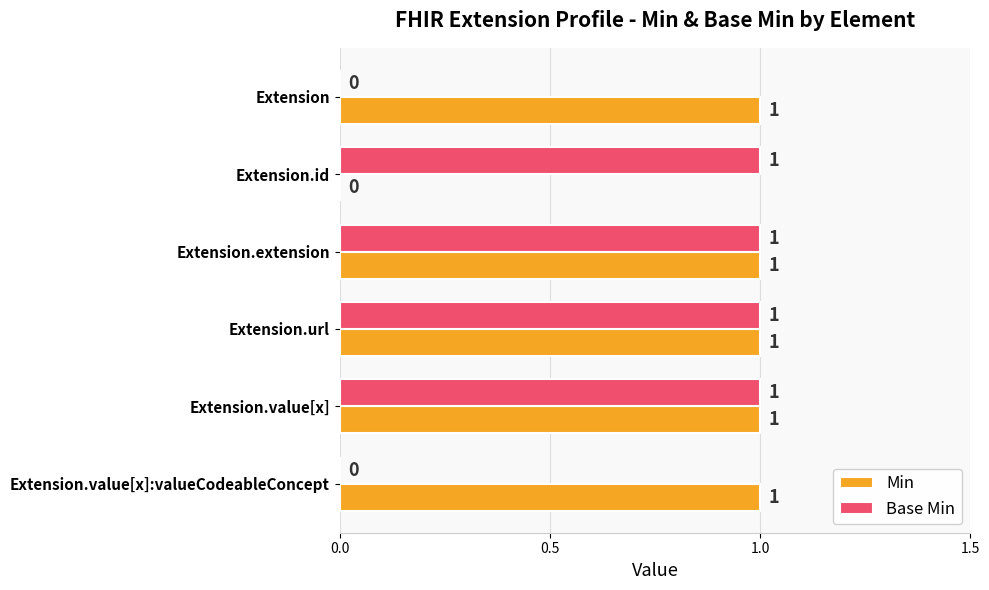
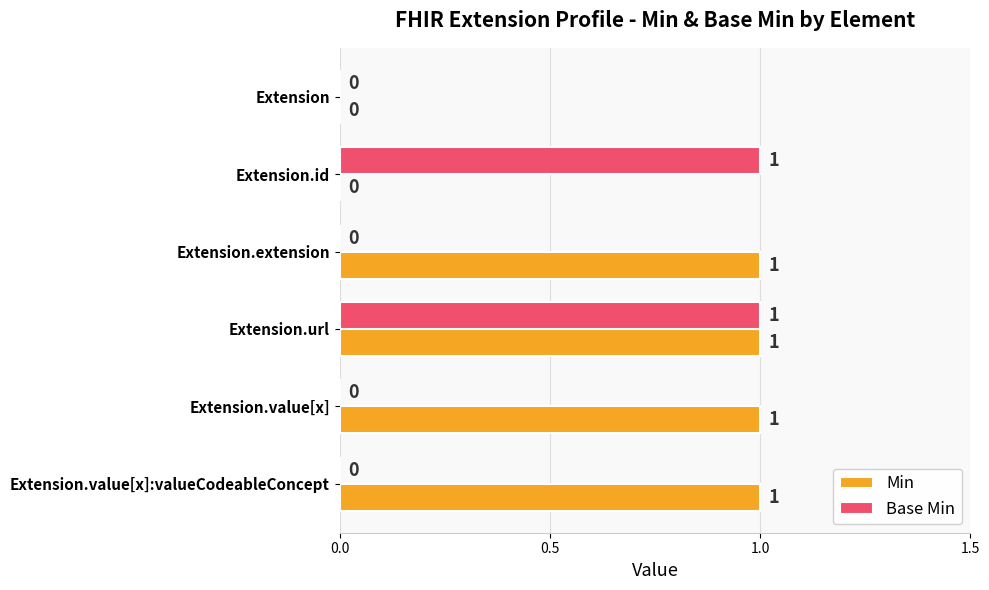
  {
    "Min": {
-     "Extension": 1,
+     "Extension": 0,
      "Extension.id": 0,
      "Extension.extension": 1,
      "Extension.url": 1,
      "Extension.value[x]": 1,
      "Extension.value[x]:valueCodeableConcept": 1
    },
    "Base Min": {
      "Extension": 0,
      "Extension.id": 1,
-     "Extension.extension": 1,
+     "Extension.extension": 0,
      "Extension.url": 1,
-     "Extension.value[x]": 1,
+     "Extension.value[x]": 0,
      "Extension.value[x]:valueCodeableConcept": 0
    }
  }
